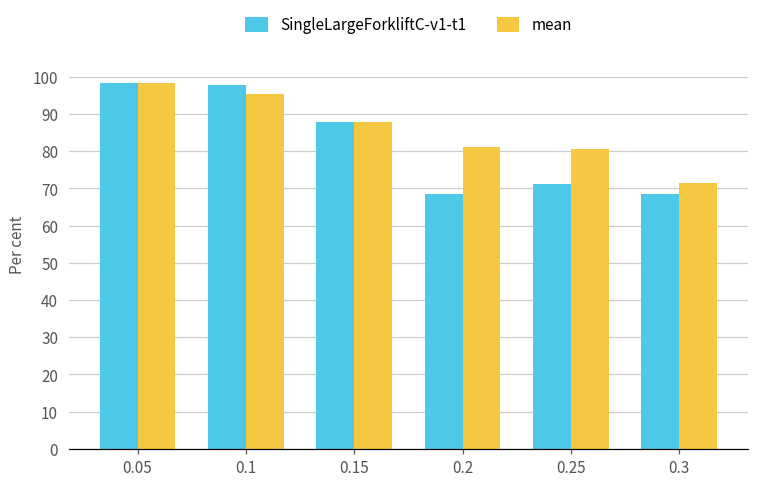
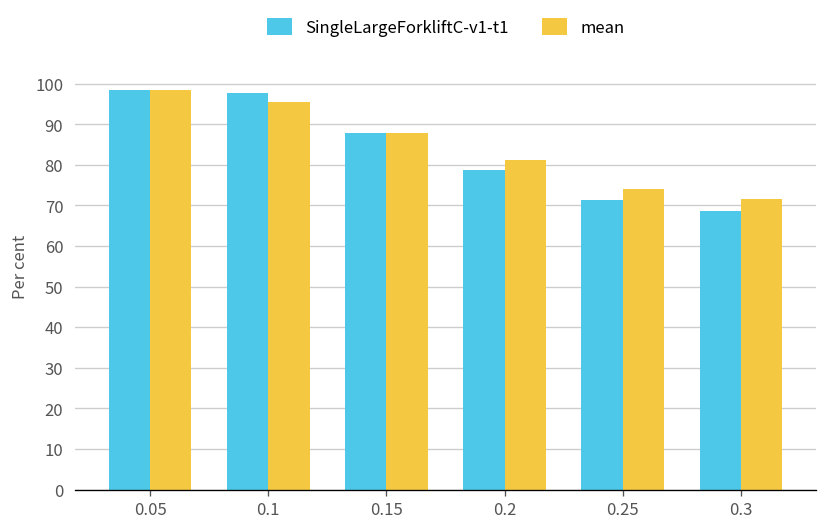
  {
    "SingleLargeForkliftC-v1-t1": {
      "0.05": 98,
      "0.1": 98,
      "0.15": 88,
-     "0.2": 69,
+     "0.2": 79,
      "0.25": 71,
      "0.3": 69
    },
    "mean": {
      "0.05": 98,
      "0.1": 95,
      "0.15": 88,
      "0.2": 81,
-     "0.25": 80,
+     "0.25": 74,
      "0.3": 72
    }
  }
